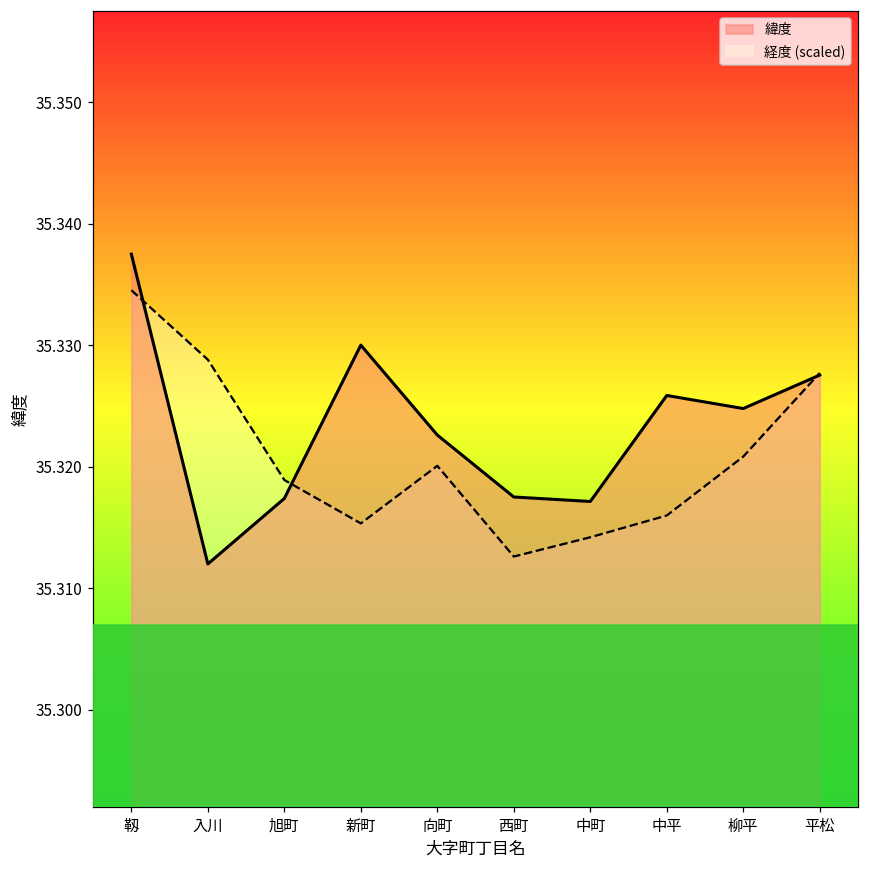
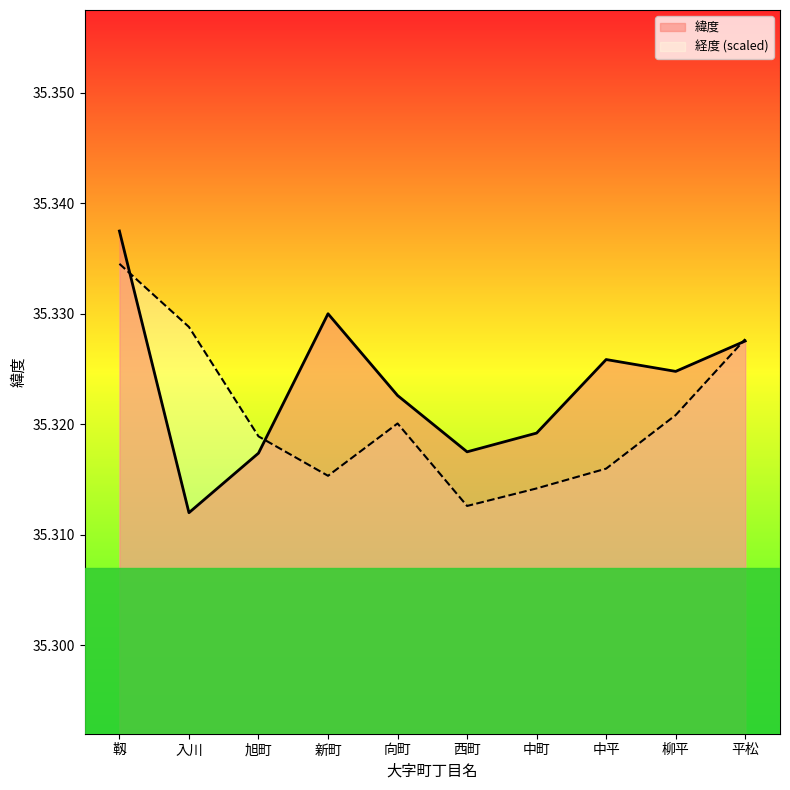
  {
    "緯度": {
      "靱": 35.3375,
      "入川": 35.3120,
      "旭町": 35.3174,
      "新町": 35.3300,
      "向町": 35.3226,
      "西町": 35.3175,
-     "中町": 35.3171,
+     "中町": 35.3192,
      "中平": 35.3259,
      "柳平": 35.3248
    },
    "経度 (scaled)": {
      "靱": 35.3345,
      "入川": 35.3288,
      "旭町": 35.3189,
      "新町": 35.3153,
      "向町": 35.3201,
      "西町": 35.3126,
      "中町": 35.3142,
      "中平": 35.3160,
      "柳平": 35.3208
    }
  }
